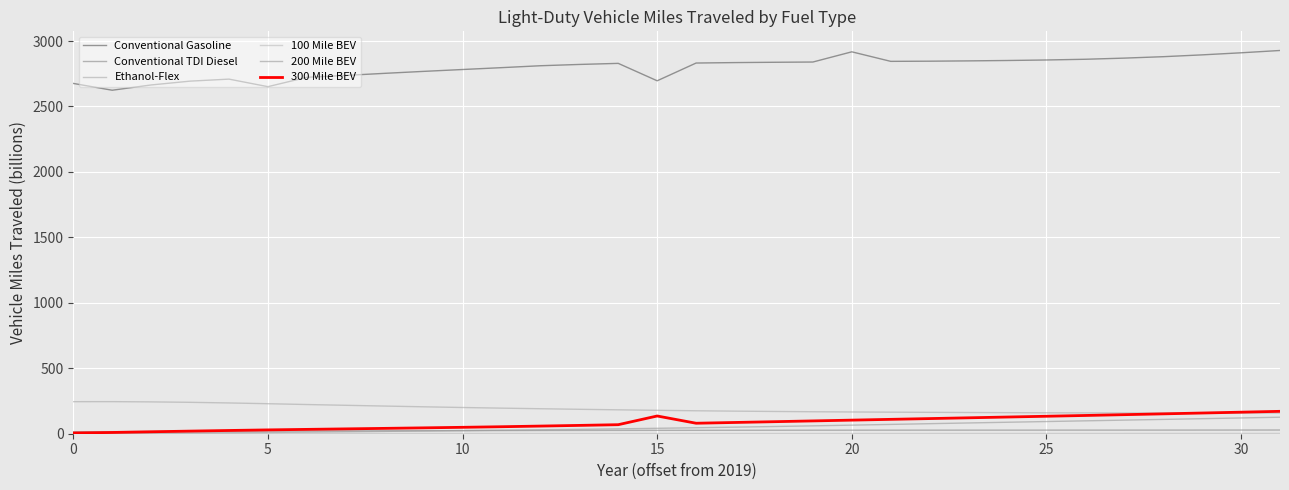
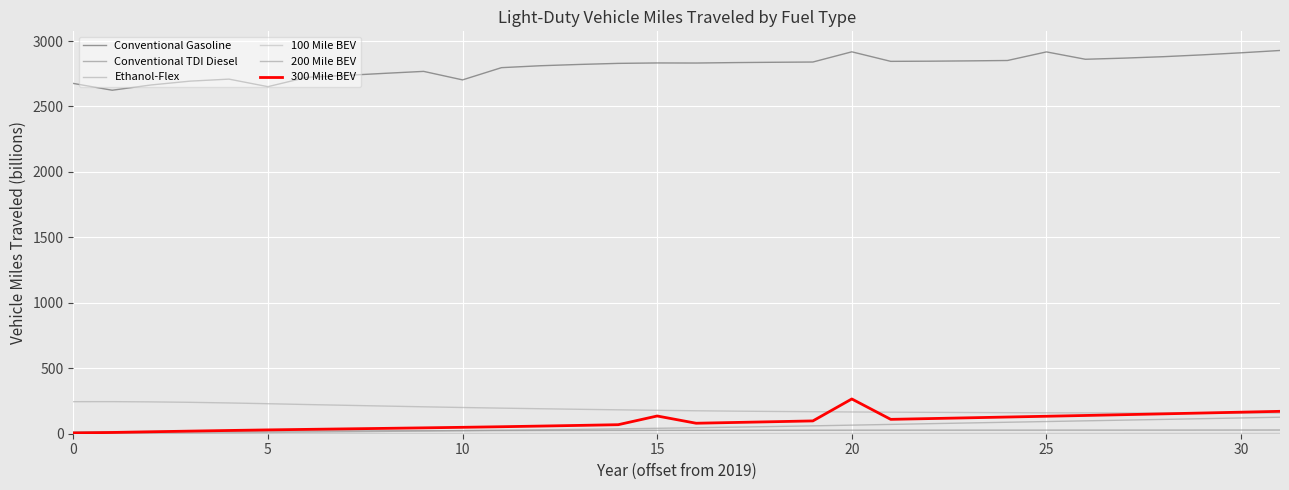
  {
    "Conventional Gasoline": {
      "0": 2680,
-     "10": 2780,
-     "15": 2700,
+     "10": 2700,
+     "15": 2830,
      "20": 2920,
-     "25": 2860,
+     "25": 2920,
      "30": 2910
    },
    "300 Mile BEV": {
      "10": 50,
      "15": 140,
-     "20": 100,
+     "20": 270,
      "25": 130
    }
  }
